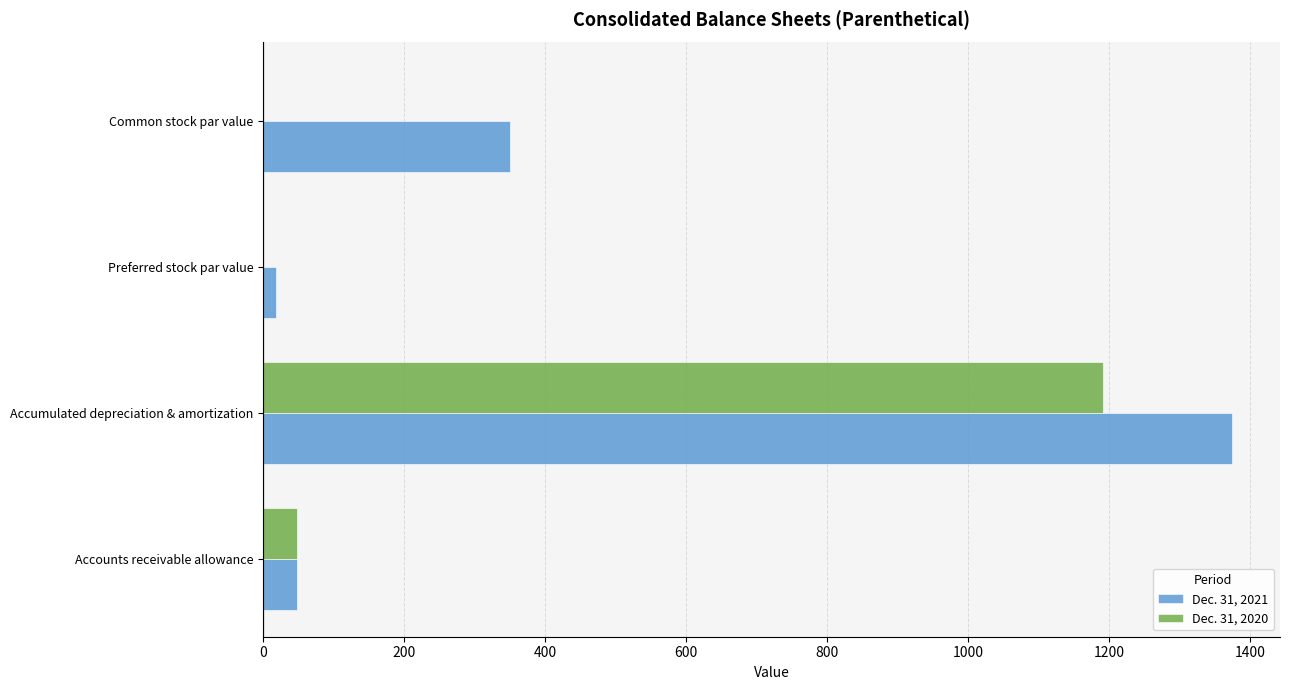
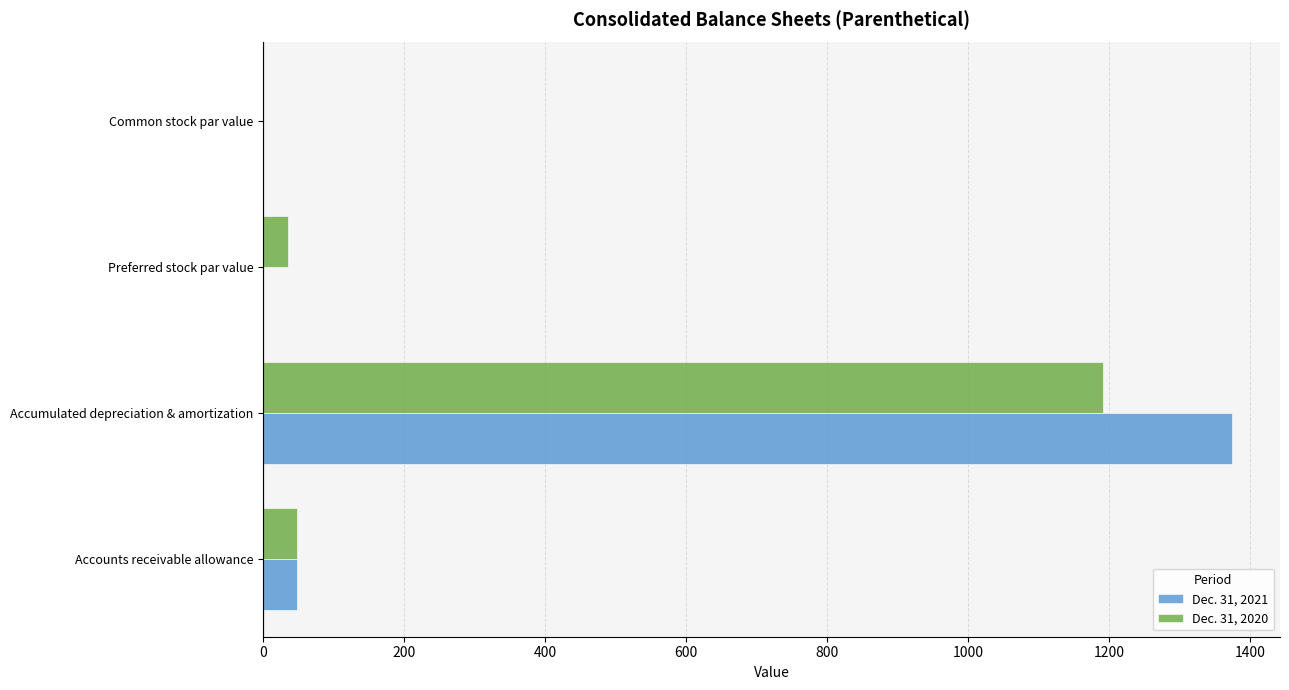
  {
    "Dec. 31, 2021": {
-     "Common stock par value": 350,
-     "Preferred stock par value": 20,
+     "Common stock par value": 0,
+     "Preferred stock par value": 0,
      "Accumulated depreciation & amortization": 1370,
      "Accounts receivable allowance": 50
    },
    "Dec. 31, 2020": {
-     "Preferred stock par value": 0,
+     "Preferred stock par value": 30,
      "Accumulated depreciation & amortization": 1190,
      "Accounts receivable allowance": 50
    }
  }
